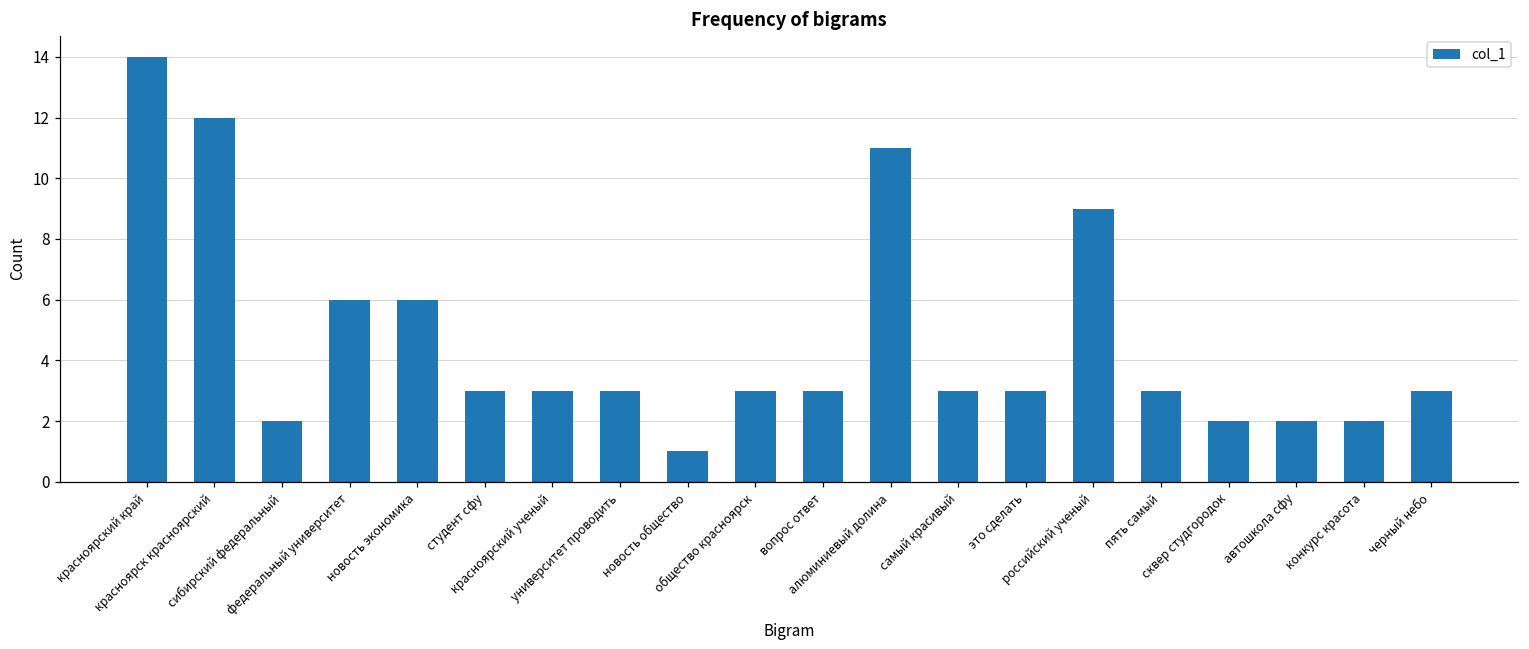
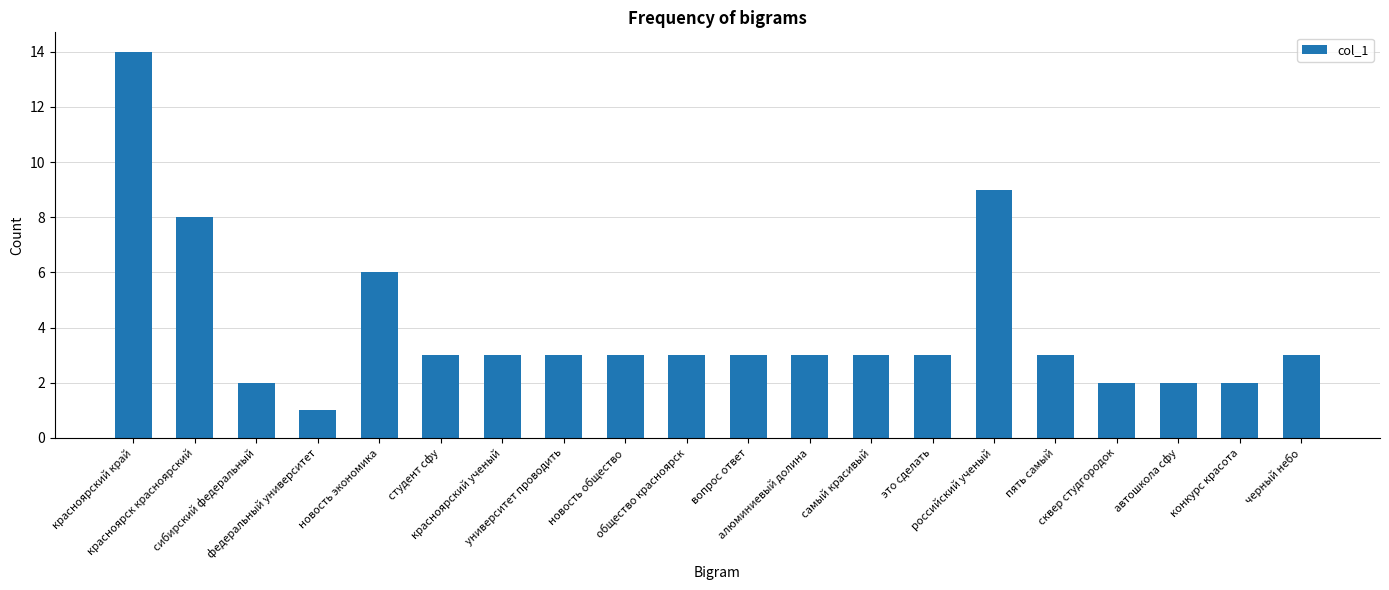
  {
    "красноярский край": 14,
-   "красноярск красноярский": 12,
+   "красноярск красноярский": 8,
    "сибирский федеральный": 2,
-   "федеральный университет": 6,
+   "федеральный университет": 1,
    "новость экономика": 6,
    "студент сфу": 3,
    "красноярский ученый": 3,
    "университет проводить": 3,
-   "новость общество": 1,
+   "новость общество": 3,
    "общество красноярск": 3,
    "вопрос ответ": 3,
-   "алюминиевый долина": 11,
+   "алюминиевый долина": 3,
    "самый красивый": 3,
    "это сделать": 3,
    "российский ученый": 9,
    "пять самый": 3,
    "сквер студгородок": 2,
    "автошкола сфу": 2,
    "конкурс красота": 2,
    "черный небо": 3
  }
